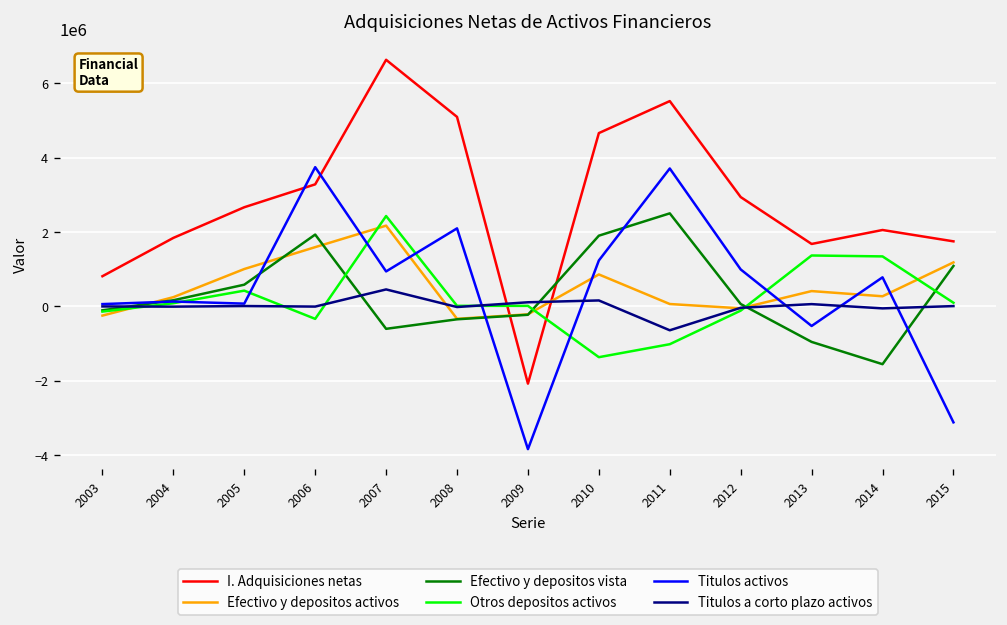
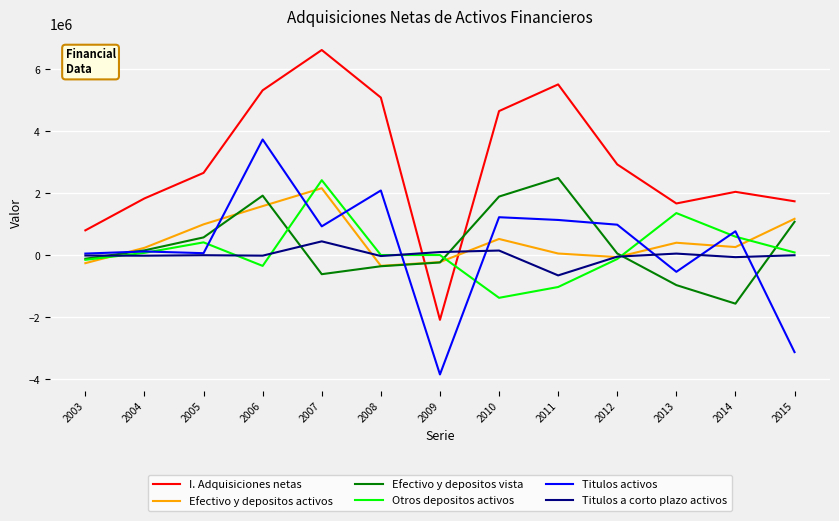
  {
    "I. Adquisiciones netas": {
      "2003": 800000,
      "2004": 1800000,
      "2005": 2700000,
-     "2006": 3300000,
+     "2006": 5300000,
      "2007": 6600000,
      "2008": 5100000,
      "2009": -2100000,
      "2010": 4700000,
      "2011": 5500000,
      "2012": 2900000,
      "2013": 1700000,
      "2014": 2100000,
      "2015": 1700000
    },
    "Efectivo y depositos activos": {
      "2003": -200000,
      "2004": 200000,
      "2005": 1000000,
      "2006": 1600000,
      "2007": 2200000,
-     "2010": 900000,
+     "2010": 500000,
      "2011": 100000,
      "2013": 400000,
      "2014": 300000,
      "2015": 1200000
    },
    "Efectivo y depositos vista": {
      "2005": 600000,
      "2006": 1900000,
      "2007": -600000,
      "2010": 1900000,
      "2011": 2500000,
      "2012": 100000,
      "2013": -1000000,
      "2014": -1600000,
      "2015": 1100000
    },
    "Otros depositos activos": {
      "2005": 400000,
      "2006": -300000,
      "2007": 2400000,
      "2009": 0,
      "2010": -1400000,
      "2011": -1000000,
      "2013": 1400000,
-     "2014": 1300000,
+     "2014": 600000,
      "2015": 100000
    },
    "Titulos activos": {
      "2006": 3700000,
      "2007": 900000,
      "2008": 2100000,
      "2009": -3800000,
      "2010": 1200000,
-     "2011": 3700000,
+     "2011": 1100000,
      "2012": 1000000,
      "2013": -500000,
      "2014": 800000,
      "2015": -3100000
    },
    "Titulos a corto plazo activos": {
      "2004": 0,
      "2006": 0,
      "2007": 500000,
      "2009": 100000,
      "2010": 200000,
      "2011": -600000,
      "2013": 100000,
      "2014": -100000,
      "2015": 0
    }
  }
